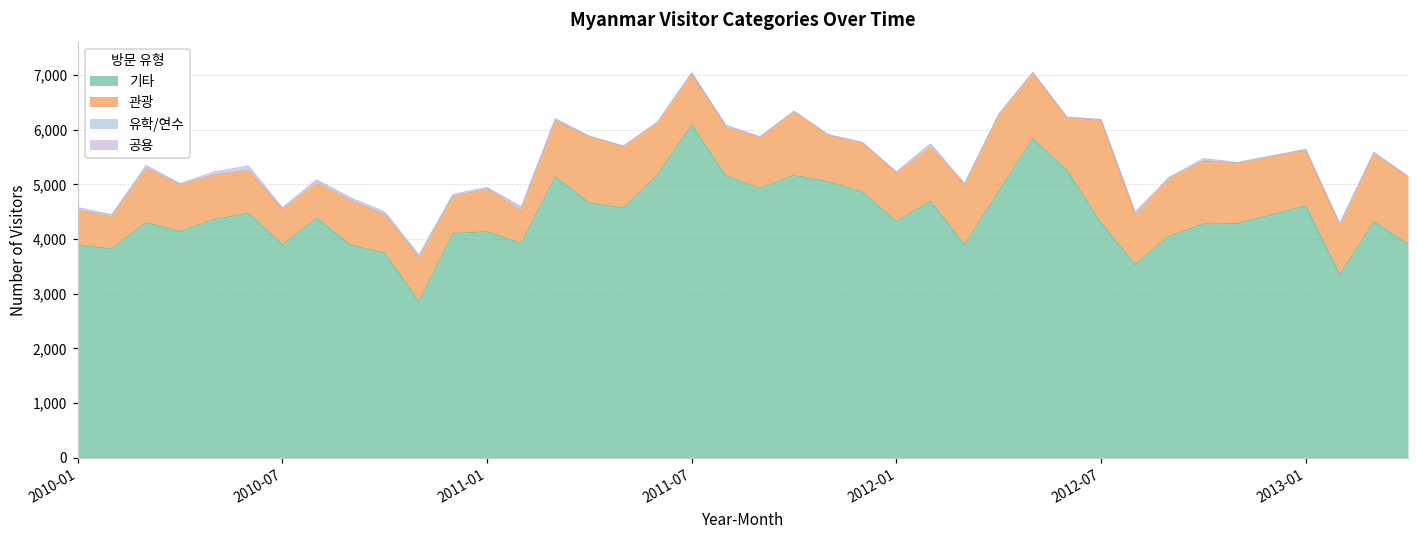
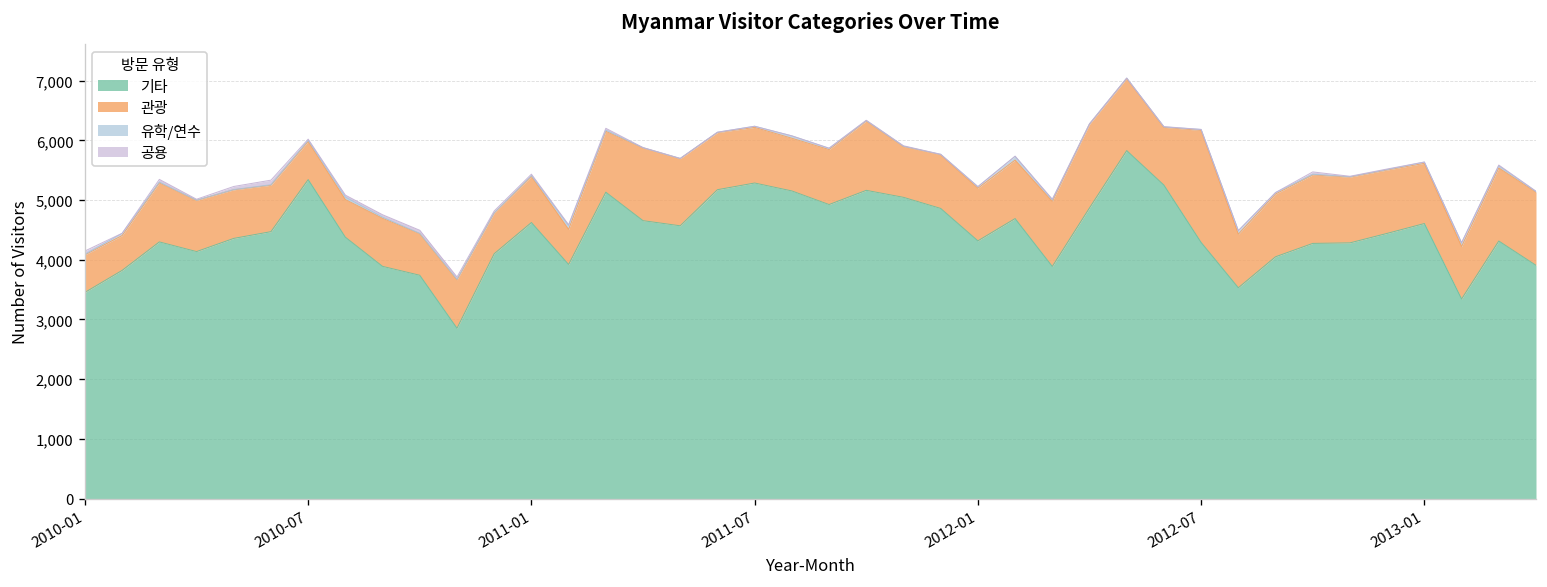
  {
    "기타": {
-     "2010-01": "3,900",
-     "2010-07": "3,900",
-     "2011-01": "4,100",
-     "2011-07": "6,100",
+     "2010-01": "3,500",
+     "2010-07": "5,300",
+     "2011-01": "4,600",
+     "2011-07": "5,300",
      "2012-01": "4,300",
      "2012-07": "4,300",
      "2013-01": "4,600"
    }
  }
